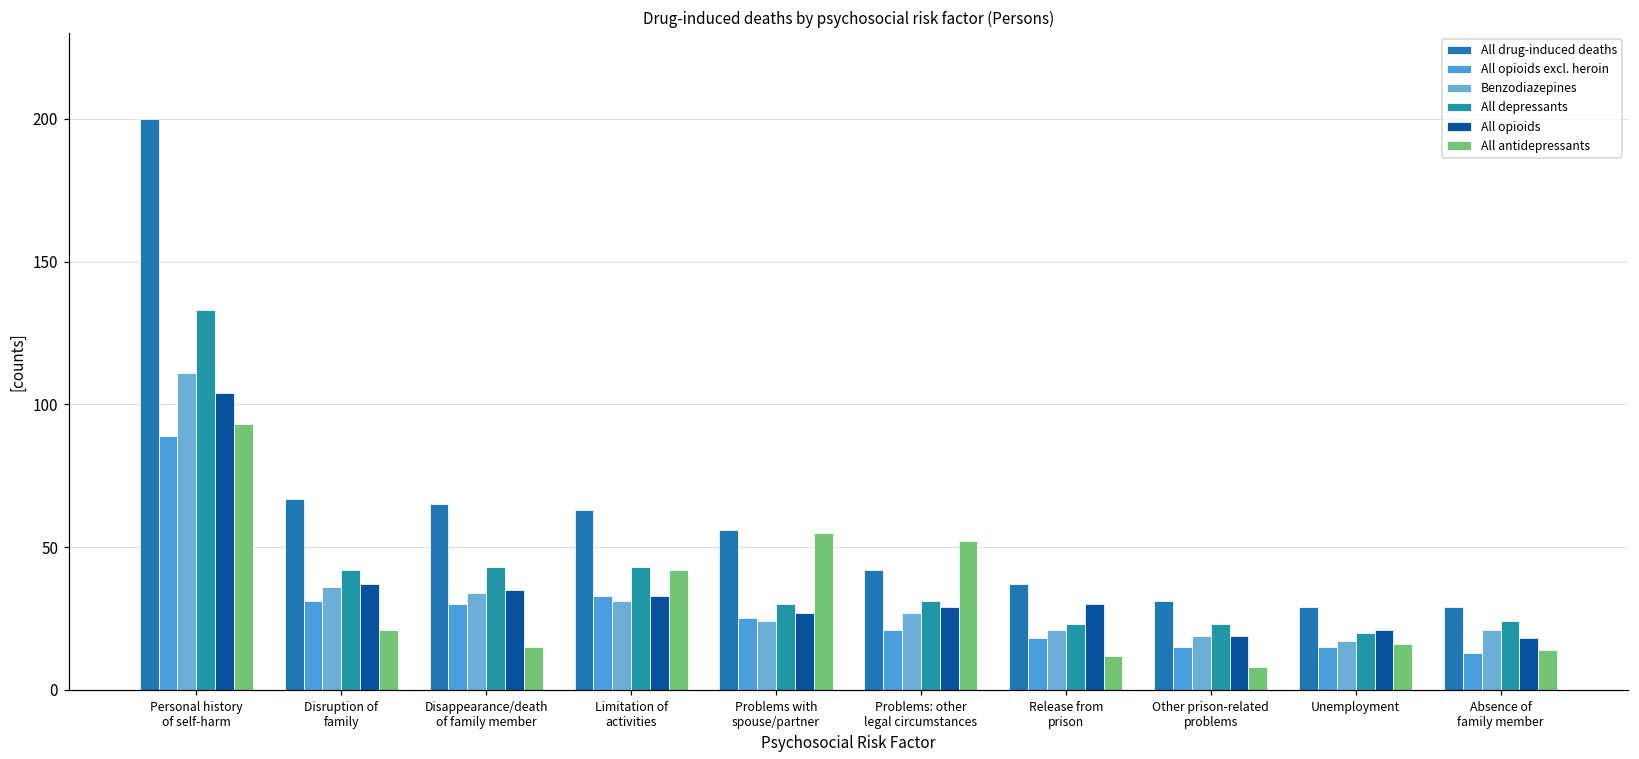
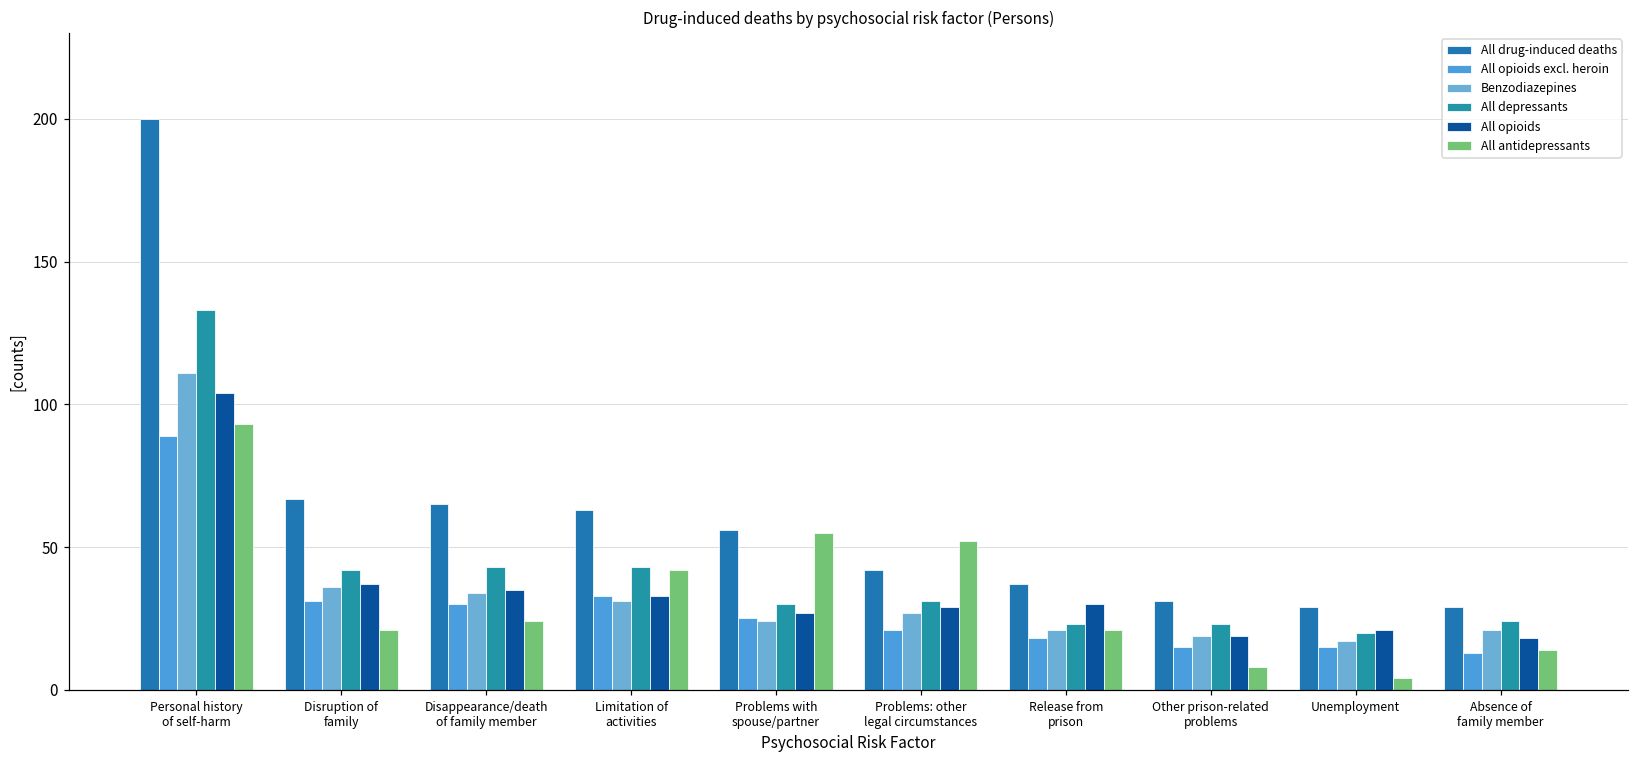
  {
    "All antidepressants": {
      "Personal history of self-harm": 93,
      "Disruption of family": 21,
-     "Disappearance/death of family member": 15,
+     "Disappearance/death of family member": 24,
      "Limitation of activities": 42,
      "Problems with spouse/partner": 55,
      "Problems: other legal circumstances": 52,
-     "Release from prison": 12,
+     "Release from prison": 21,
      "Other prison-related problems": 8,
-     "Unemployment": 16,
+     "Unemployment": 4,
      "Absence of family member": 14
    }
  }
